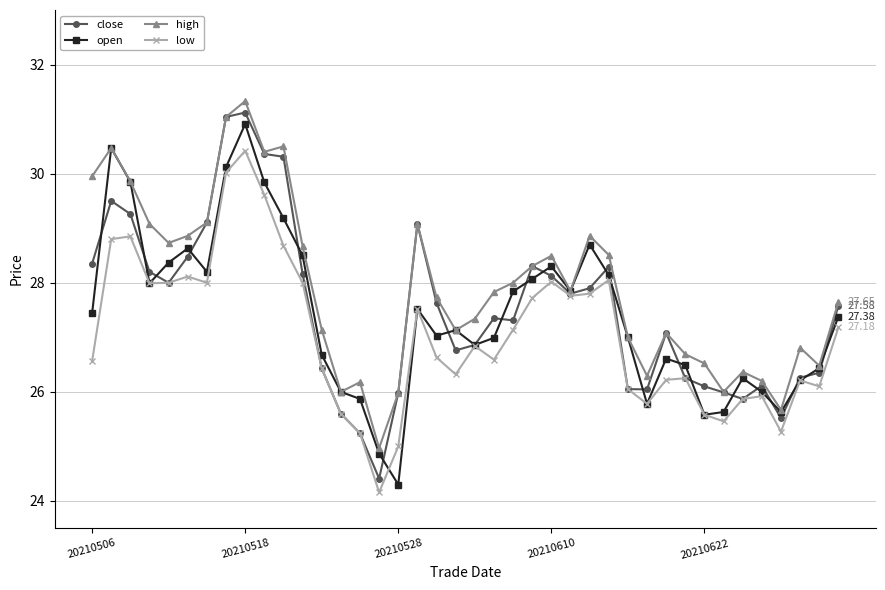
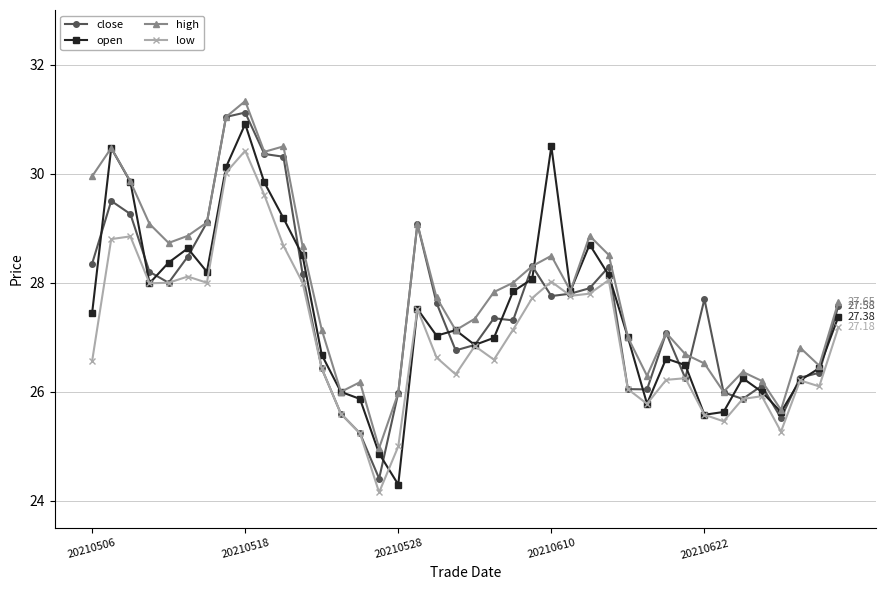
  {
    "close": {
      "20210506": 28.4,
      "20210518": 31.1,
-     "20210610": 28.1,
-     "20210622": 26.1
+     "20210610": 27.8,
+     "20210622": 27.7
    },
    "open": {
      "20210506": 27.4,
      "20210518": 30.9,
      "20210528": 24.3,
-     "20210610": 28.3
+     "20210610": 30.5
    }
  }
